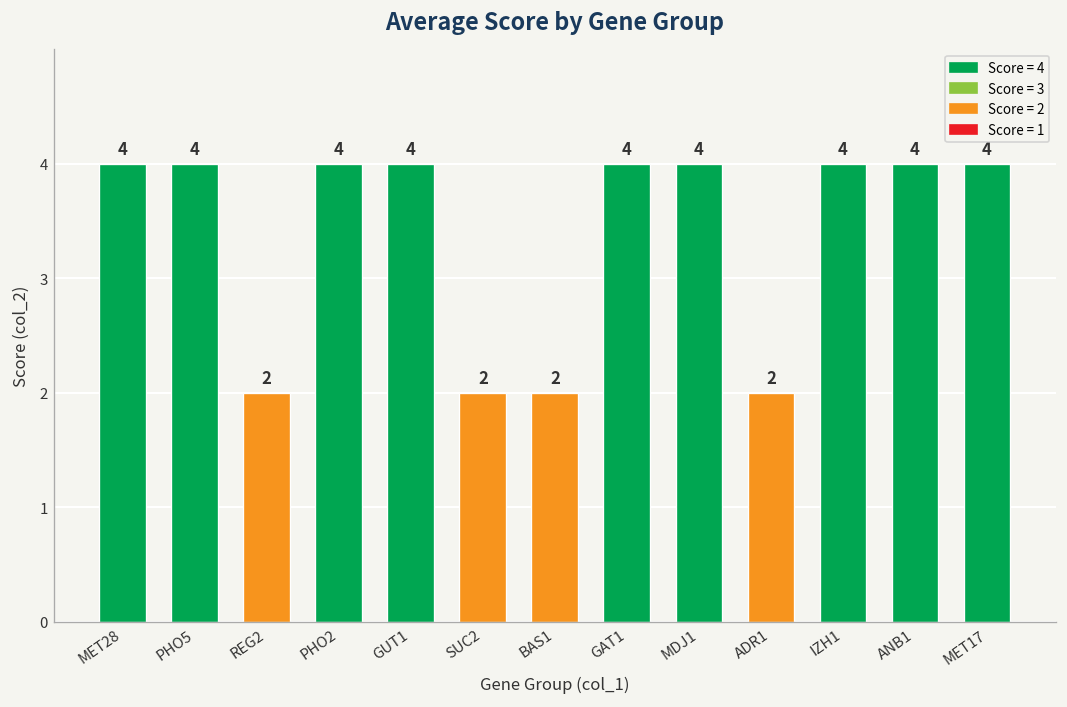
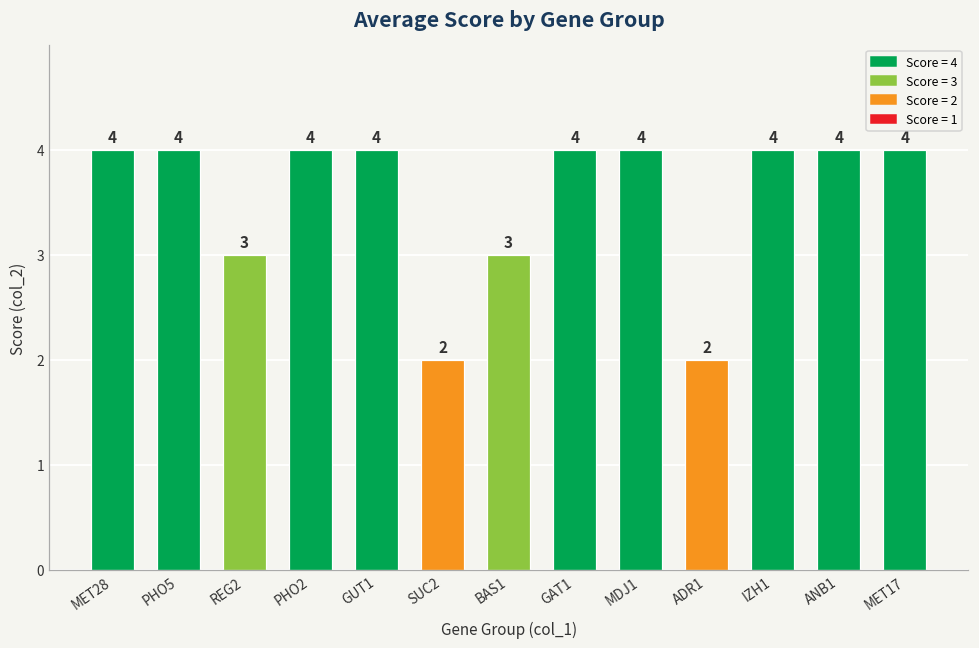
  {
    "MET28": 4,
    "PHO5": 4,
-   "REG2": 2,
+   "REG2": 3,
    "PHO2": 4,
    "GUT1": 4,
    "SUC2": 2,
-   "BAS1": 2,
+   "BAS1": 3,
    "GAT1": 4,
    "MDJ1": 4,
    "ADR1": 2,
    "IZH1": 4,
    "ANB1": 4,
    "MET17": 4
  }
